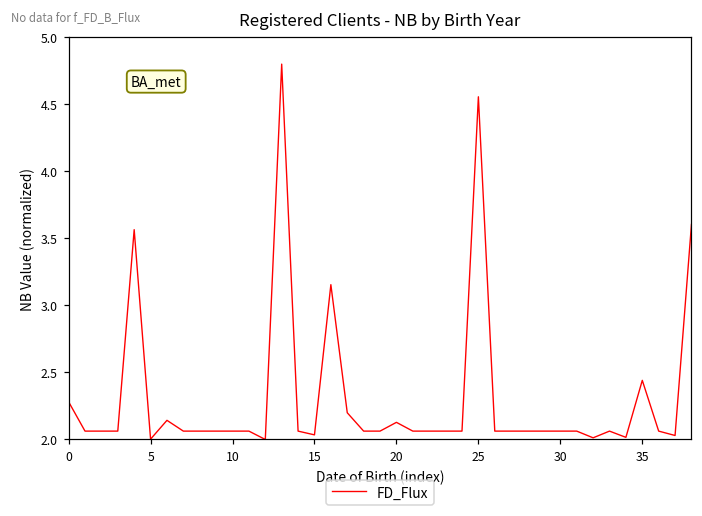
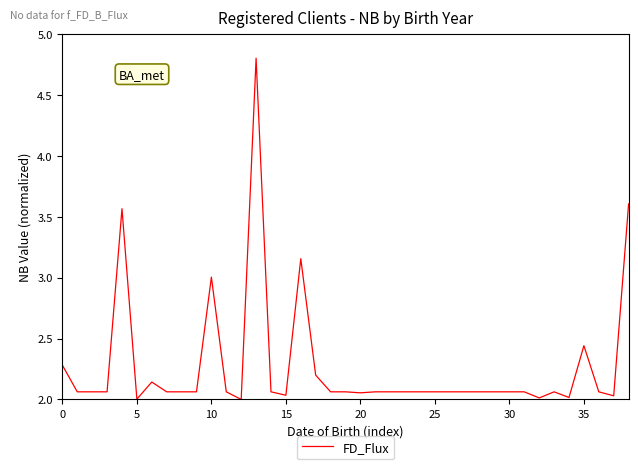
  {
    "0": 2.28,
    "5": 2.00,
-   "10": 2.06,
+   "10": 3.00,
    "15": 2.03,
-   "20": 2.13,
-   "25": 4.56,
+   "20": 2.05,
+   "25": 2.06,
    "30": 2.06,
    "35": 2.44
  }
